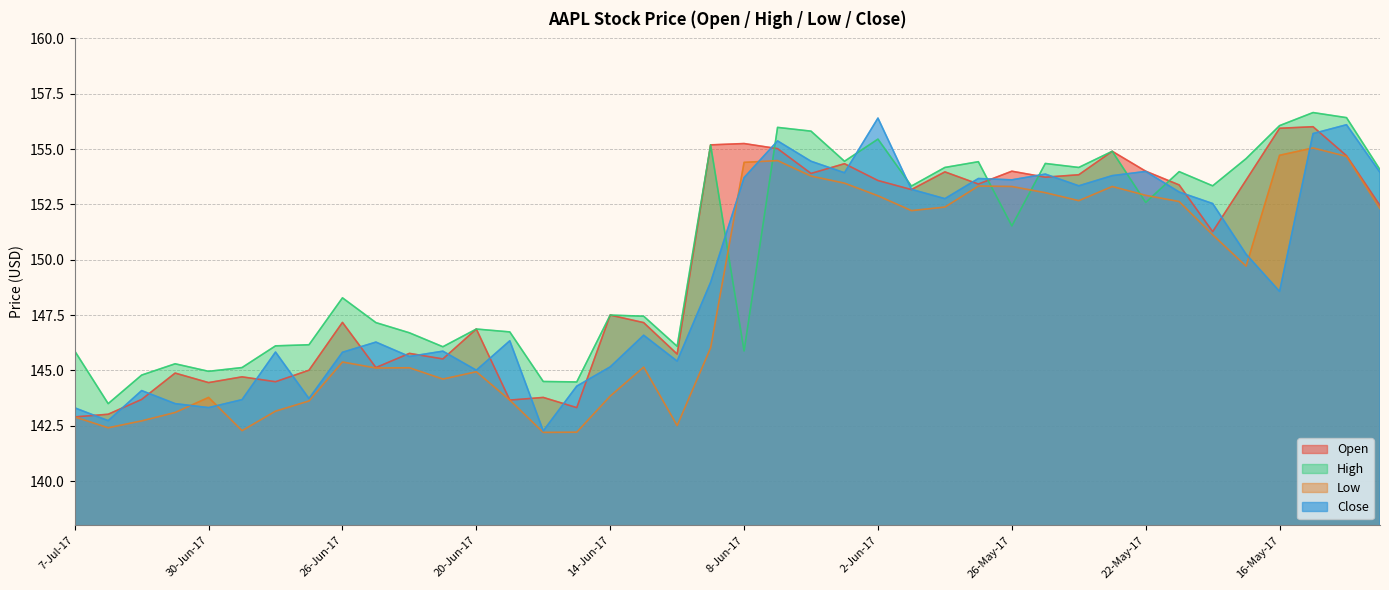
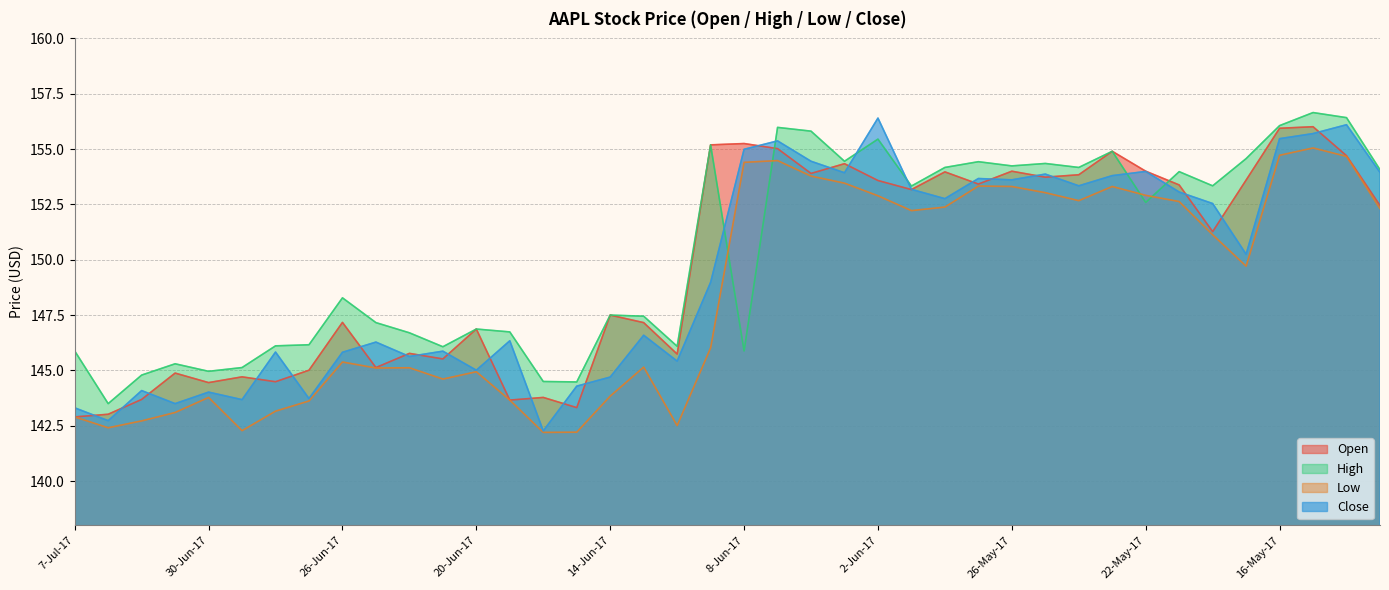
  {
    "High": {
      "7-Jul-17": 145.9,
      "30-Jun-17": 145.0,
      "26-Jun-17": 148.3,
      "8-Jun-17": 145.9,
      "2-Jun-17": 155.5,
-     "26-May-17": 151.5,
+     "26-May-17": 154.2,
      "22-May-17": 152.6,
      "16-May-17": 156.1
    },
    "Close": {
      "7-Jul-17": 143.3,
-     "30-Jun-17": 143.3,
+     "30-Jun-17": 144.0,
      "26-Jun-17": 145.8,
-     "14-Jun-17": 145.2,
-     "8-Jun-17": 153.7,
+     "14-Jun-17": 144.7,
+     "8-Jun-17": 155.0,
      "2-Jun-17": 156.4,
      "26-May-17": 153.6,
-     "16-May-17": 148.6
+     "16-May-17": 155.5
    }
  }
